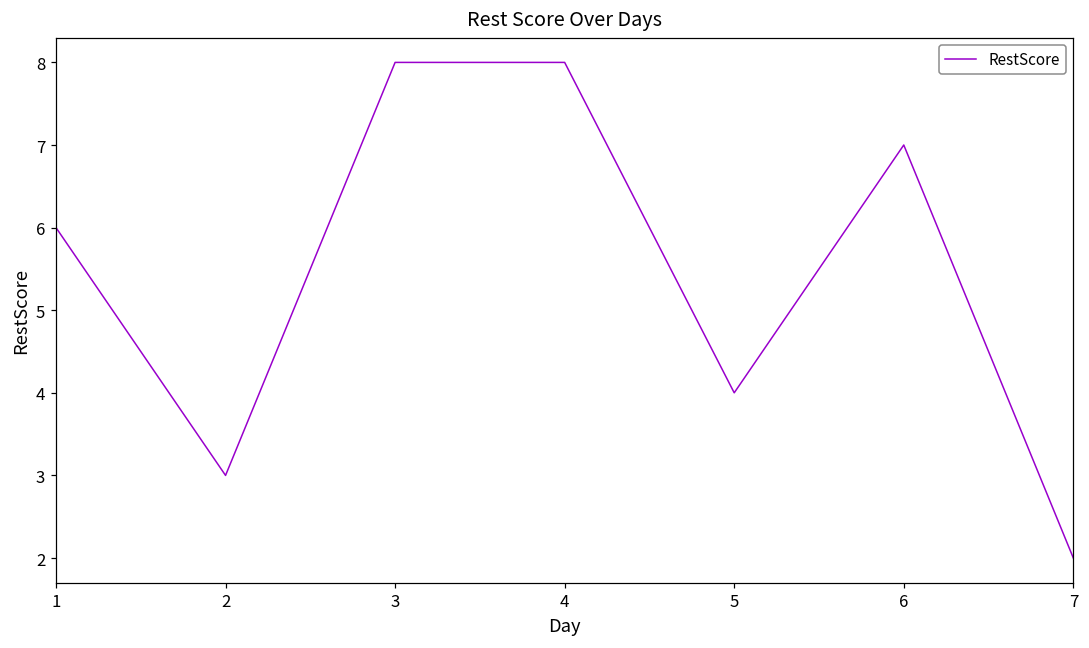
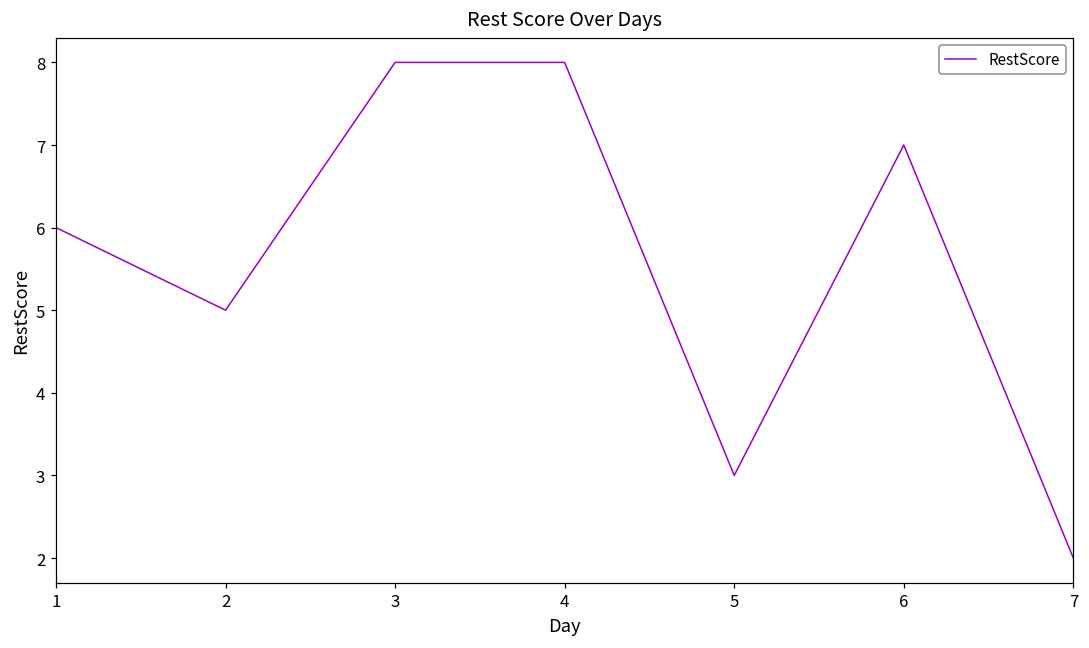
  {
    "1": 6,
-   "2": 3,
+   "2": 5,
    "3": 8,
    "4": 8,
-   "5": 4,
+   "5": 3,
    "6": 7,
    "7": 2
  }
